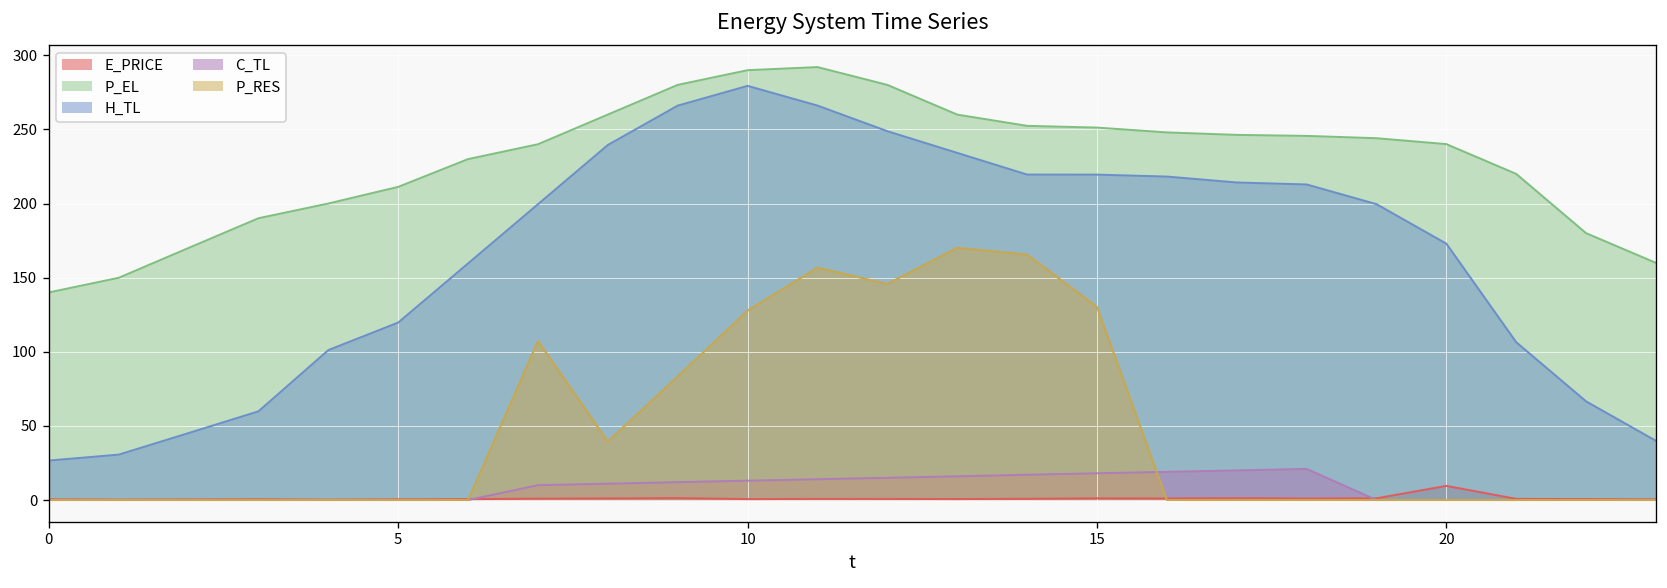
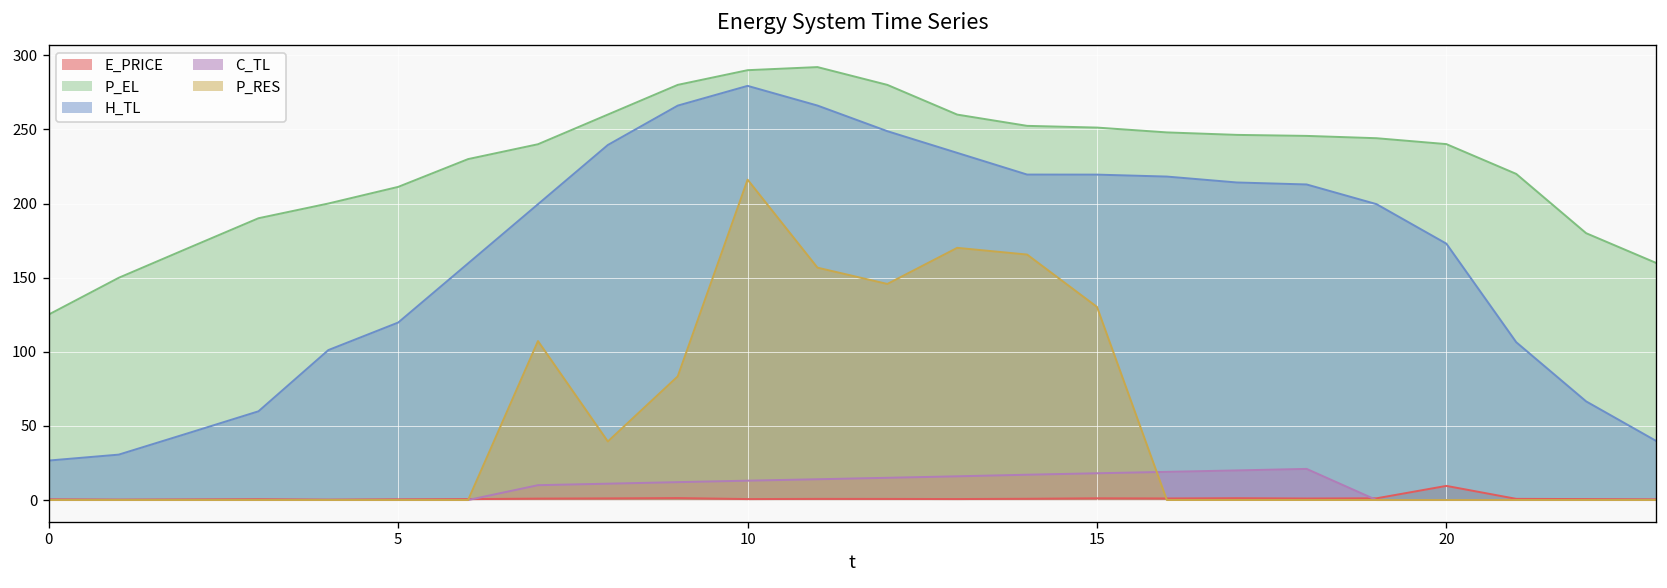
  {
    "E_PRICE": {
      "10": 1,
      "15": 1,
      "20": 10
    },
    "P_EL": {
-     "0": 140,
+     "0": 125,
      "5": 211,
      "10": 290,
      "15": 251,
      "20": 240
    },
    "P_RES": {
-     "10": 128,
+     "10": 216,
      "15": 130
    }
  }
